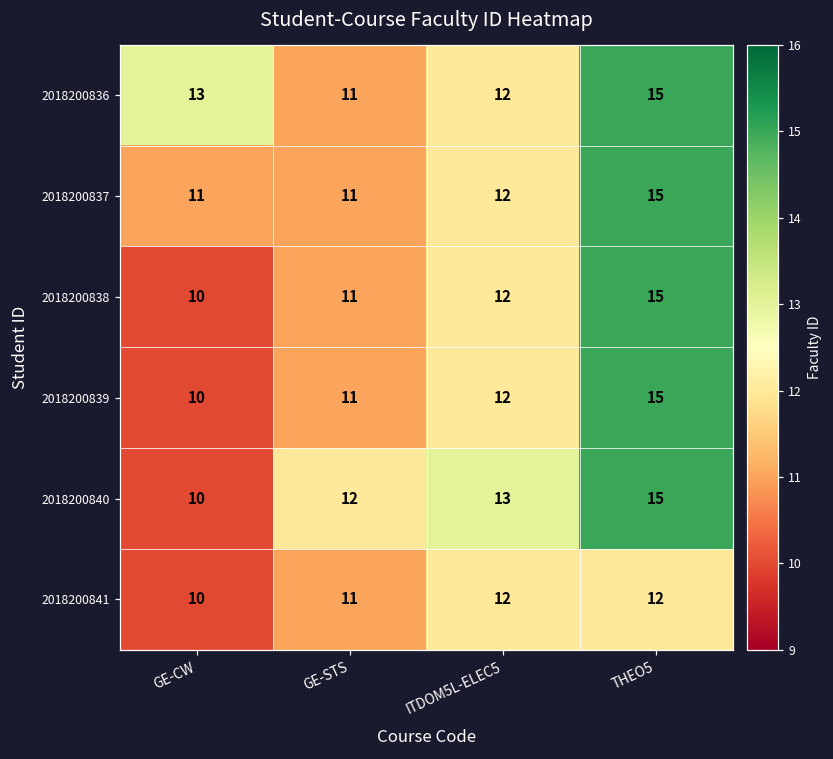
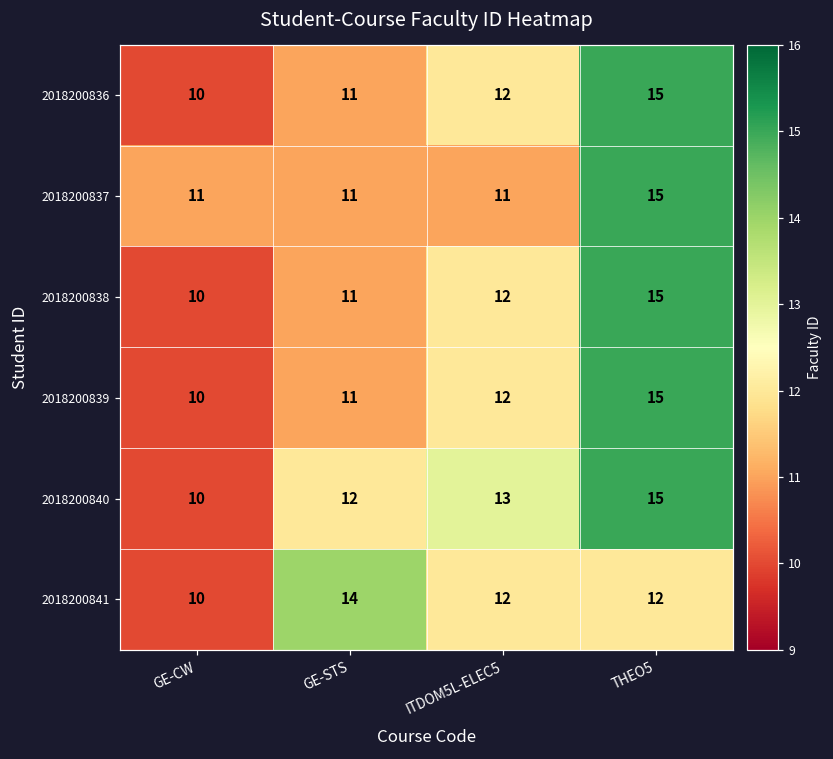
  {
    "2018200836": {
-     "GE-CW": 13,
+     "GE-CW": 10,
      "GE-STS": 11,
      "ITDOM5L-ELEC5": 12,
      "THEO5": 15
    },
    "2018200837": {
      "GE-CW": 11,
      "GE-STS": 11,
-     "ITDOM5L-ELEC5": 12,
+     "ITDOM5L-ELEC5": 11,
      "THEO5": 15
    },
    "2018200838": {
      "GE-CW": 10,
      "GE-STS": 11,
      "ITDOM5L-ELEC5": 12,
      "THEO5": 15
    },
    "2018200839": {
      "GE-CW": 10,
      "GE-STS": 11,
      "ITDOM5L-ELEC5": 12,
      "THEO5": 15
    },
    "2018200840": {
      "GE-CW": 10,
      "GE-STS": 12,
      "ITDOM5L-ELEC5": 13,
      "THEO5": 15
    },
    "2018200841": {
      "GE-CW": 10,
-     "GE-STS": 11,
+     "GE-STS": 14,
      "ITDOM5L-ELEC5": 12,
      "THEO5": 12
    }
  }
